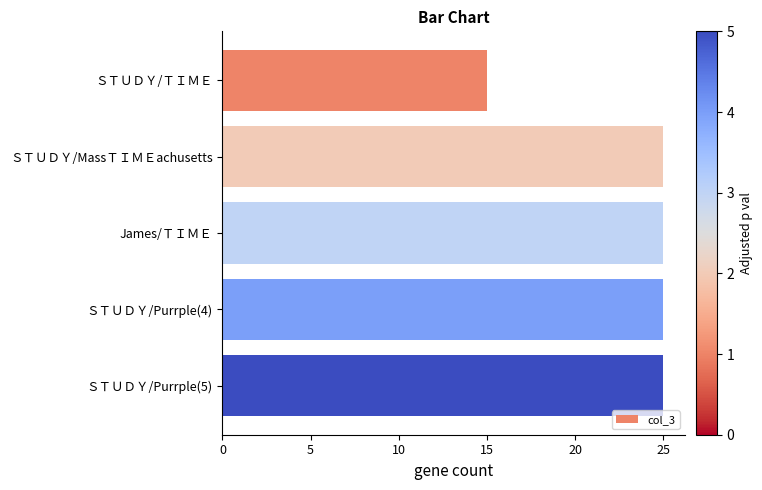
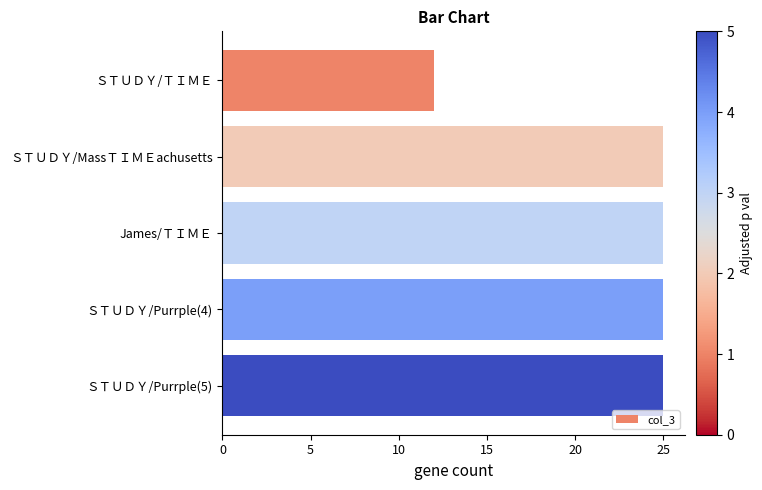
  {
-   "ＳＴＵＤＹ/ＴＩＭＥ": 15,
+   "ＳＴＵＤＹ/ＴＩＭＥ": 12,
    "ＳＴＵＤＹ/MassＴＩＭＥachusetts": 25,
    "James/ＴＩＭＥ": 25,
    "ＳＴＵＤＹ/Purrple(4)": 25,
    "ＳＴＵＤＹ/Purrple(5)": 25
  }
